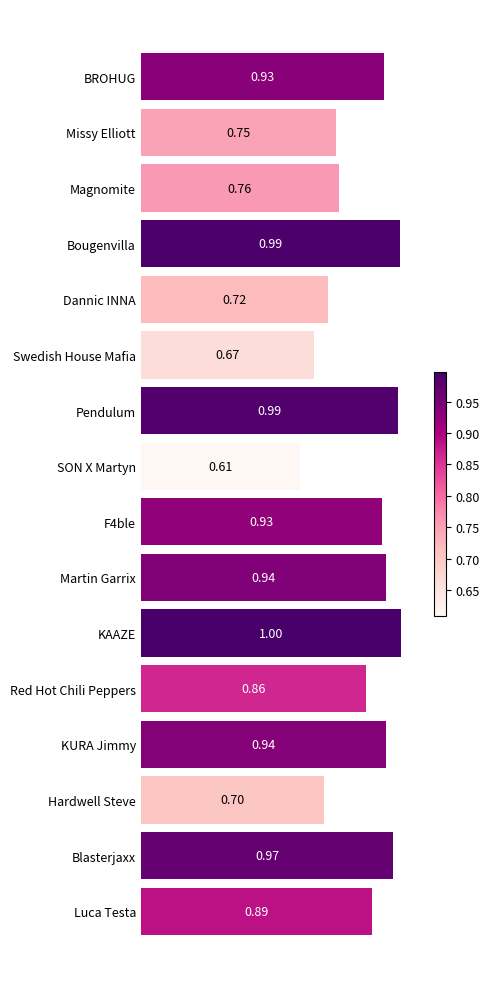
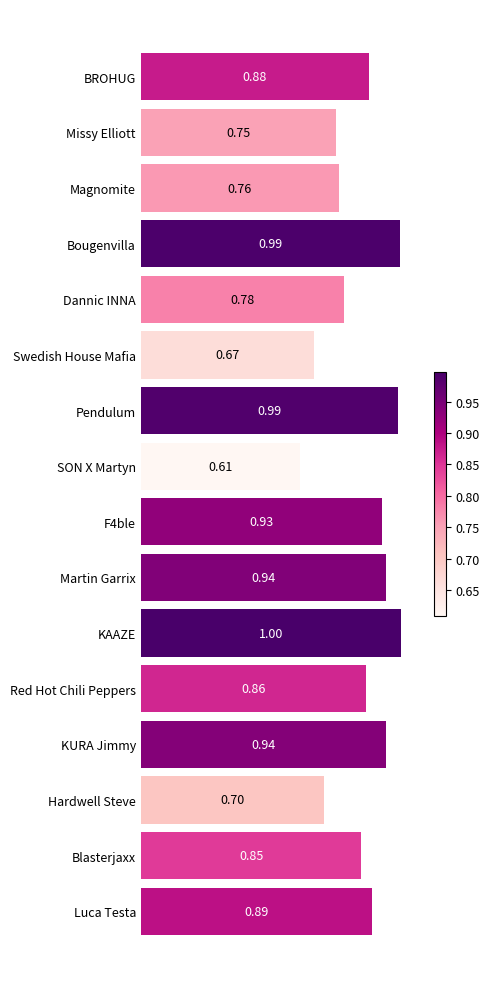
  {
-   "BROHUG": 0.93,
+   "BROHUG": 0.88,
    "Missy Elliott": 0.75,
    "Magnomite": 0.76,
    "Bougenvilla": 0.99,
-   "Dannic INNA": 0.72,
+   "Dannic INNA": 0.78,
    "Swedish House Mafia": 0.67,
    "Pendulum": 0.99,
    "SON X Martyn": 0.61,
    "F4ble": 0.93,
    "Martin Garrix": 0.94,
    "KAAZE": 1.00,
    "Red Hot Chili Peppers": 0.86,
    "KURA Jimmy": 0.94,
    "Hardwell Steve": 0.70,
-   "Blasterjaxx": 0.97,
+   "Blasterjaxx": 0.85,
    "Luca Testa": 0.89
  }
